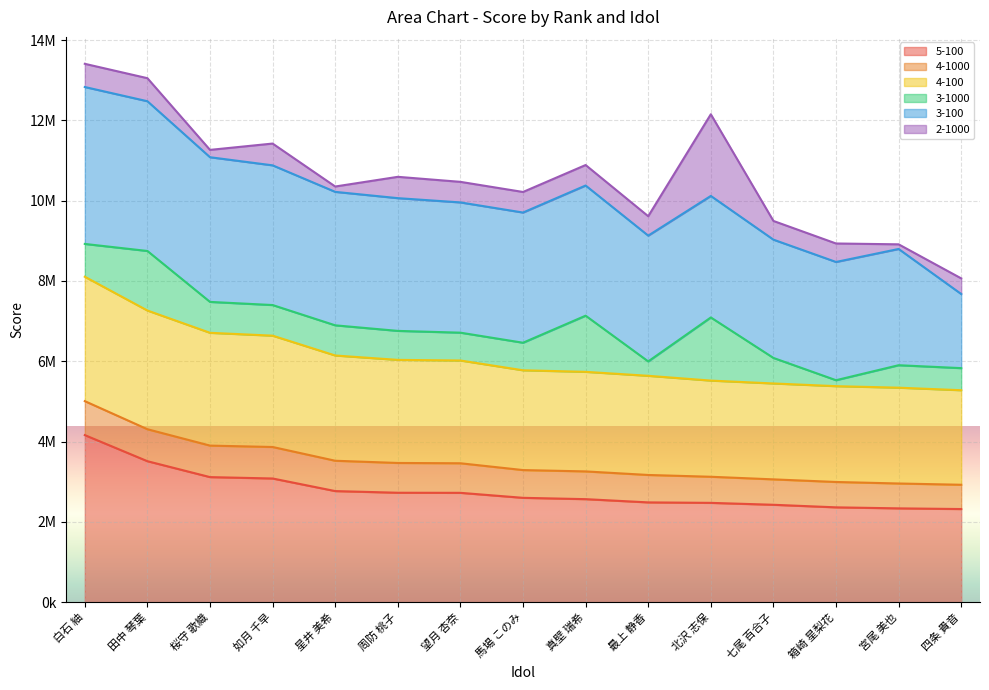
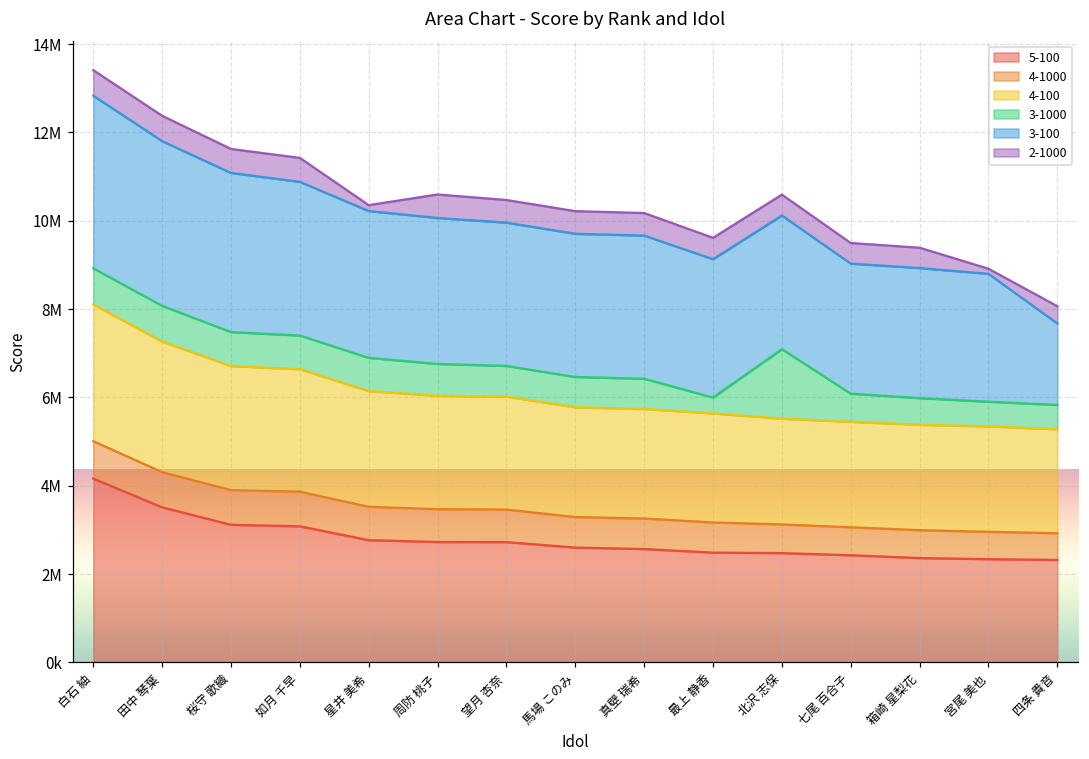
  {
    "3-1000": {
      "白石 紬": 800000,
-     "田中 琴葉": 1500000,
+     "田中 琴葉": 800000,
      "桜守 歌織": 800000,
      "如月 千早": 800000,
      "星井 美希": 800000,
      "周防 桃子": 700000,
      "望月 杏奈": 700000,
      "馬場 このみ": 700000,
-     "真壁 瑞希": 1400000,
+     "真壁 瑞希": 700000,
      "最上 静香": 400000,
      "北沢 志保": 1600000,
      "七尾 百合子": 600000,
-     "箱崎 星梨花": 100000,
+     "箱崎 星梨花": 600000,
      "宮尾 美也": 600000,
      "四条 貴音": 600000
    },
    "3-100": {
      "白石 紬": 3900000,
      "田中 琴葉": 3700000,
      "桜守 歌織": 3600000,
      "如月 千早": 3500000,
      "星井 美希": 3300000,
      "周防 桃子": 3300000,
      "望月 杏奈": 3200000,
      "馬場 このみ": 3200000,
      "真壁 瑞希": 3200000,
      "最上 静香": 3100000,
      "北沢 志保": 3000000,
      "七尾 百合子": 2900000,
      "箱崎 星梨花": 2900000,
      "宮尾 美也": 2900000,
      "四条 貴音": 1800000
    },
    "2-1000": {
      "白石 紬": 600000,
      "田中 琴葉": 600000,
-     "桜守 歌織": 200000,
+     "桜守 歌織": 500000,
      "如月 千早": 500000,
      "星井 美希": 100000,
      "周防 桃子": 500000,
      "望月 杏奈": 500000,
      "馬場 このみ": 500000,
      "真壁 瑞希": 500000,
      "最上 静香": 500000,
-     "北沢 志保": 2000000,
+     "北沢 志保": 500000,
      "七尾 百合子": 500000,
      "箱崎 星梨花": 500000,
      "宮尾 美也": 100000,
      "四条 貴音": 400000
    }
  }
